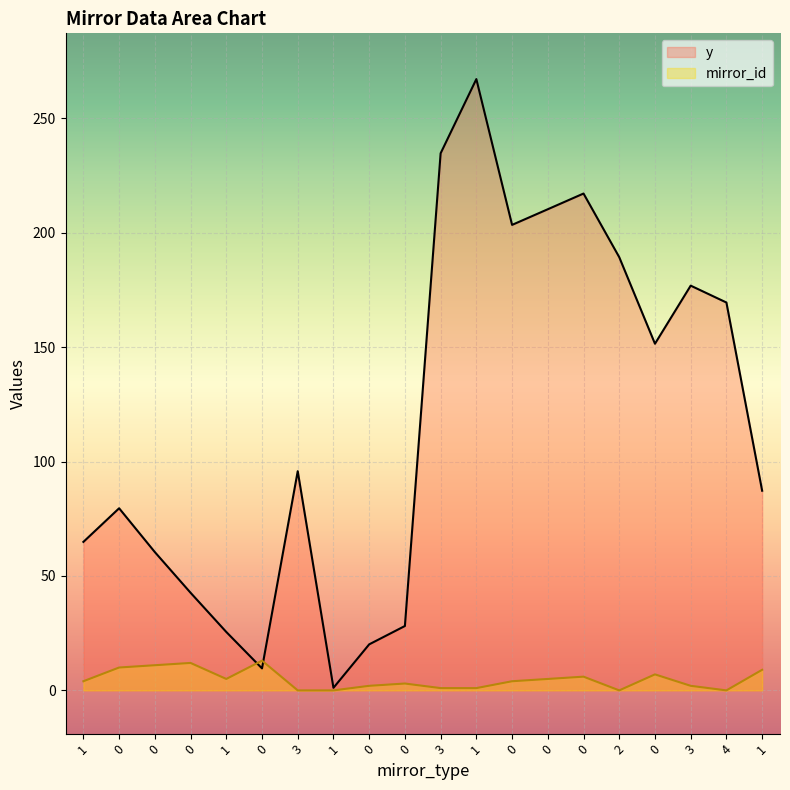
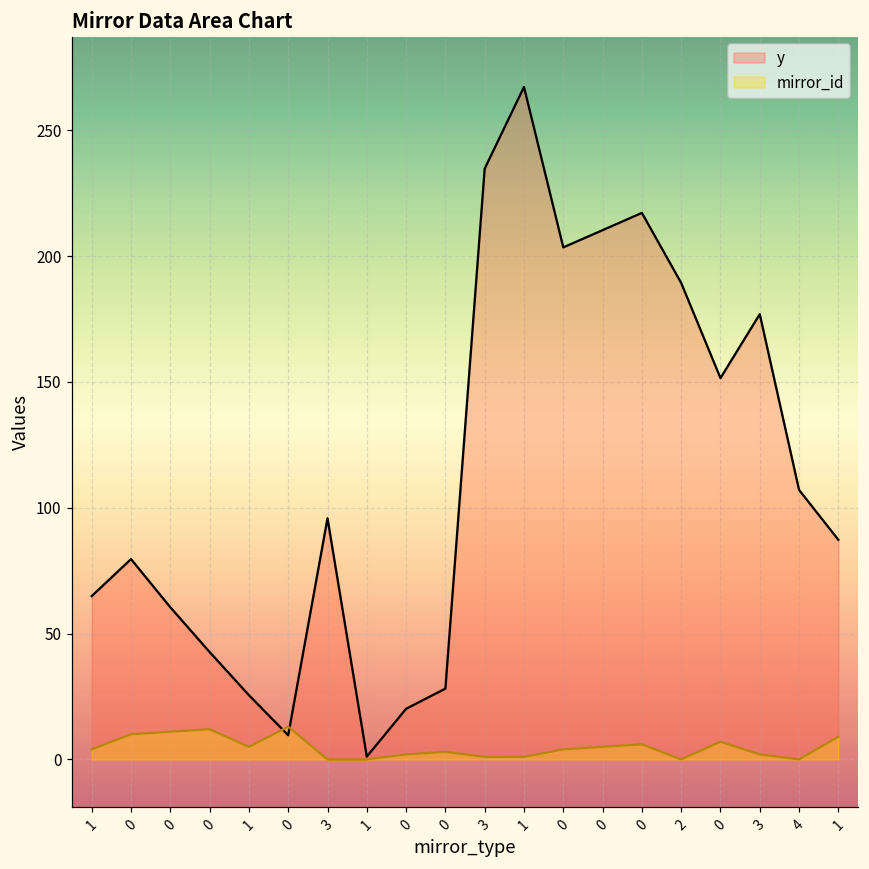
  {
    "y": {
      "2": 189,
-     "4": 170
+     "4": 107
    },
    "mirror_id": {
      "2": 0,
      "4": 0
    }
  }
